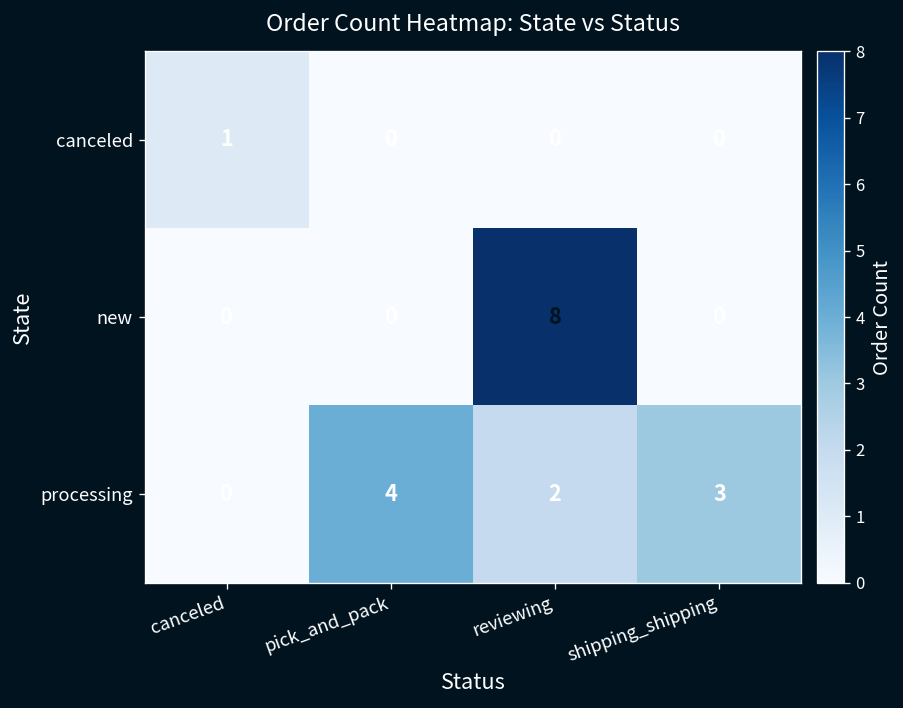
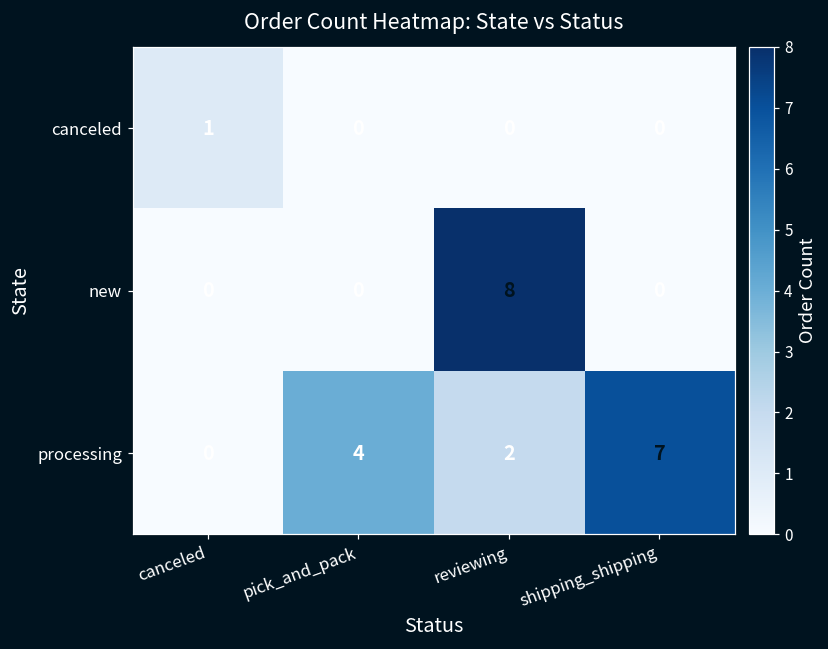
  {
    "new": {
      "reviewing": 8
    },
    "processing": {
      "pick_and_pack": 4,
      "reviewing": 2,
-     "shipping_shipping": 3
+     "shipping_shipping": 7
    }
  }
